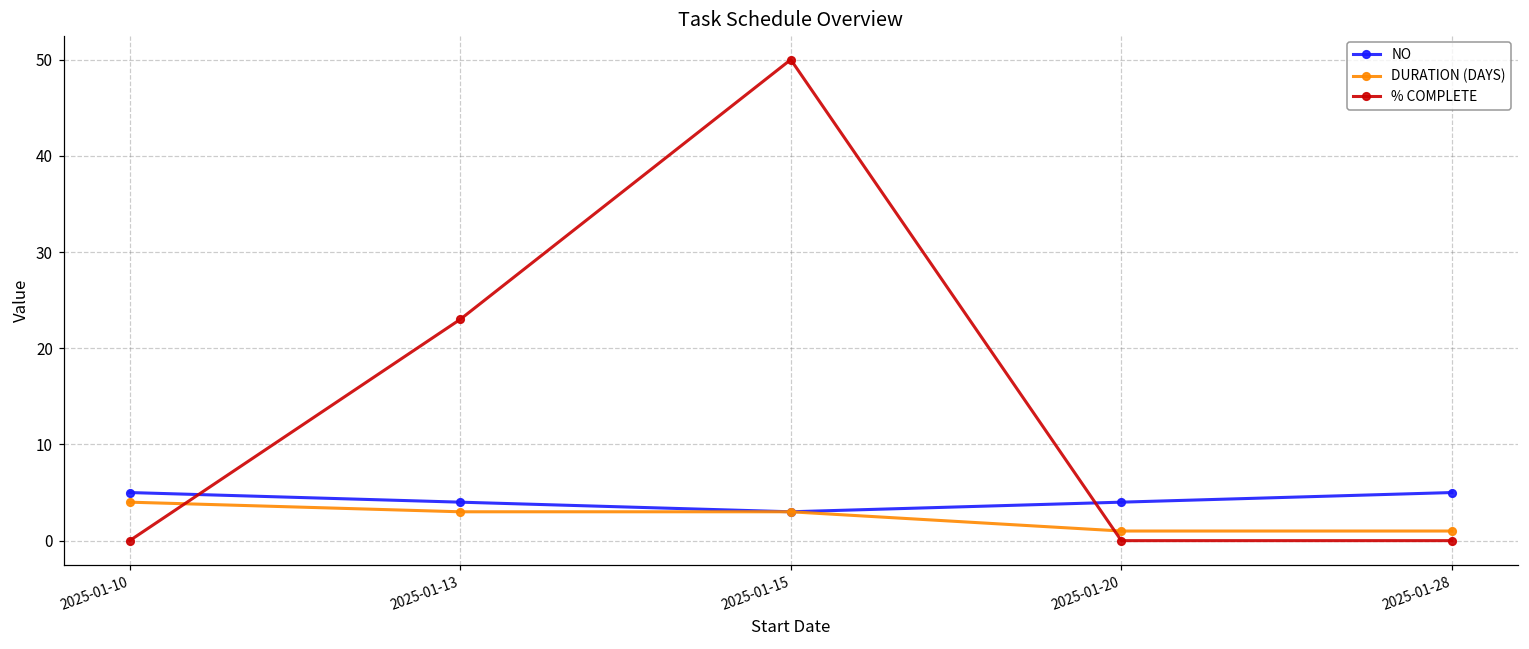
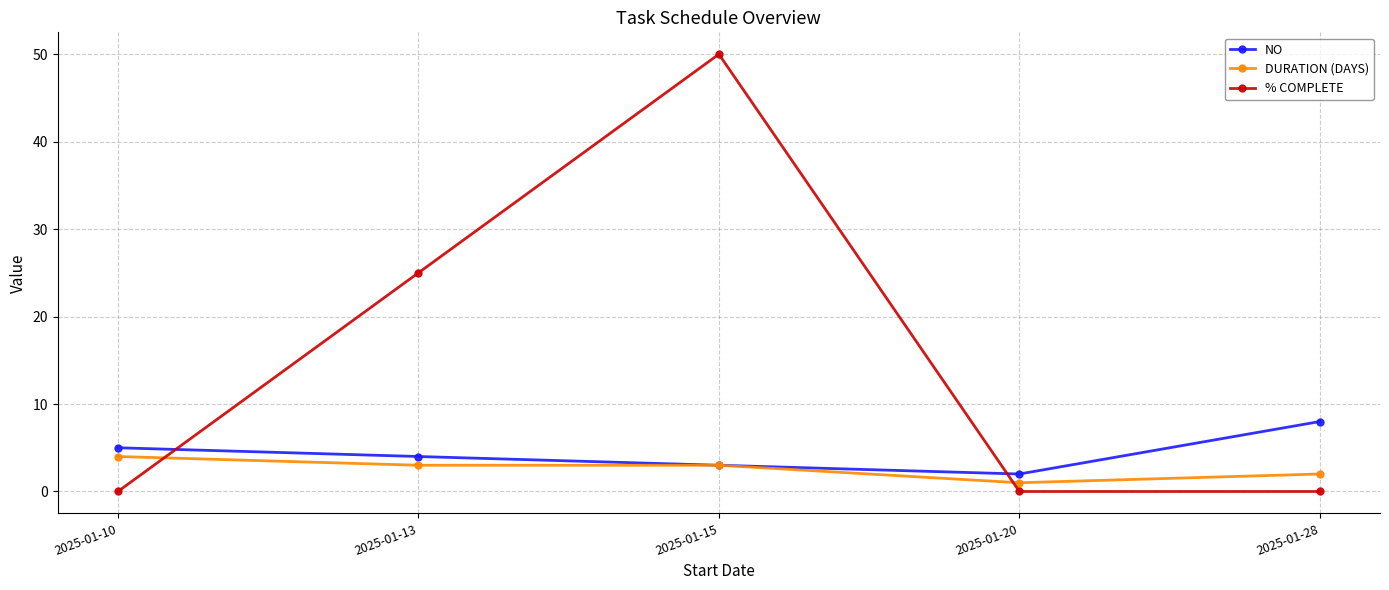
  {
    "NO": {
      "2025-01-10": 5,
      "2025-01-13": 4,
-     "2025-01-20": 4,
-     "2025-01-28": 5
+     "2025-01-20": 2,
+     "2025-01-28": 8
    },
    "DURATION (DAYS)": {
      "2025-01-10": 4,
      "2025-01-13": 3,
      "2025-01-20": 1,
-     "2025-01-28": 1
+     "2025-01-28": 2
    },
    "% COMPLETE": {
      "2025-01-10": 0,
-     "2025-01-13": 23,
+     "2025-01-13": 25,
      "2025-01-15": 50,
      "2025-01-20": 0,
      "2025-01-28": 0
    }
  }
